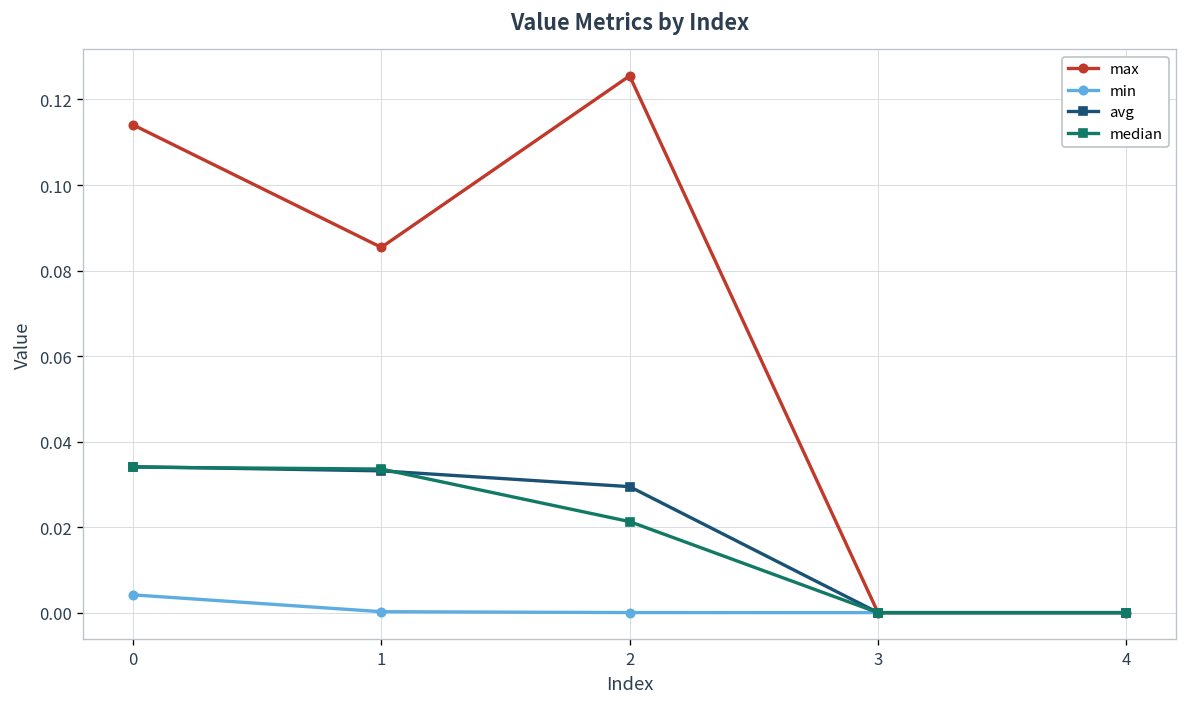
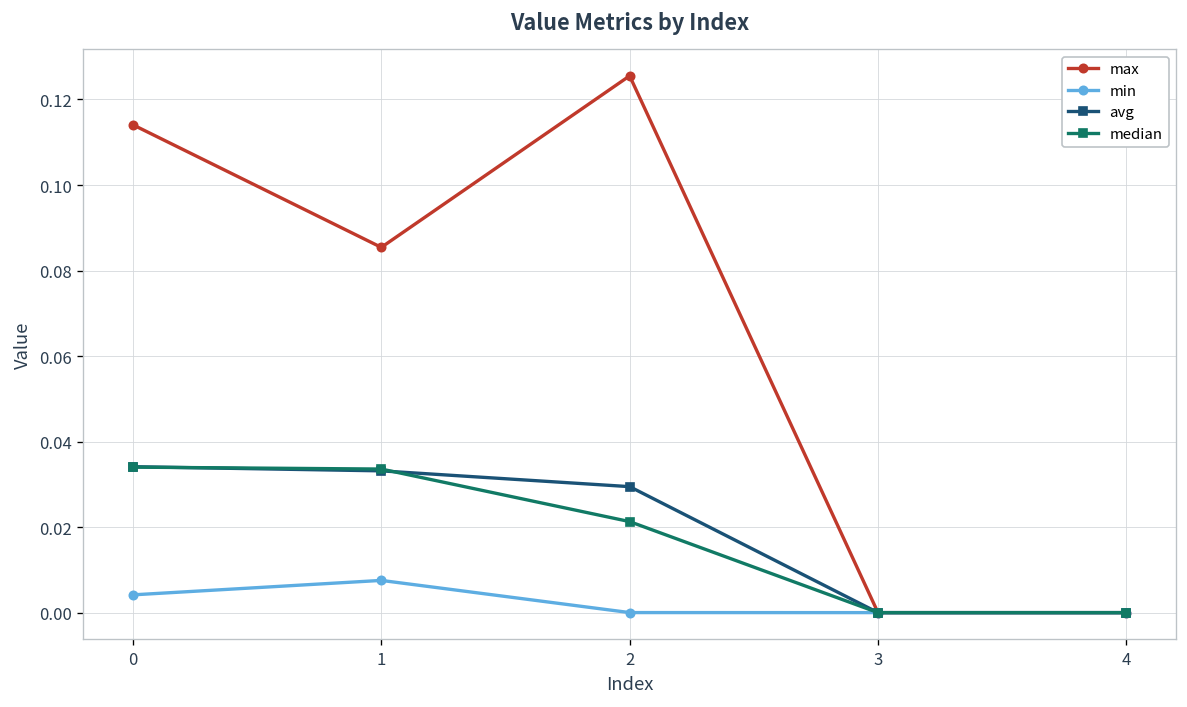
  {
    "max": {
      "0": 0.114,
      "1": 0.085,
      "2": 0.126
    },
    "min": {
      "0": 0.004,
-     "1": 0.000,
+     "1": 0.008,
      "2": 0.000
    }
  }
